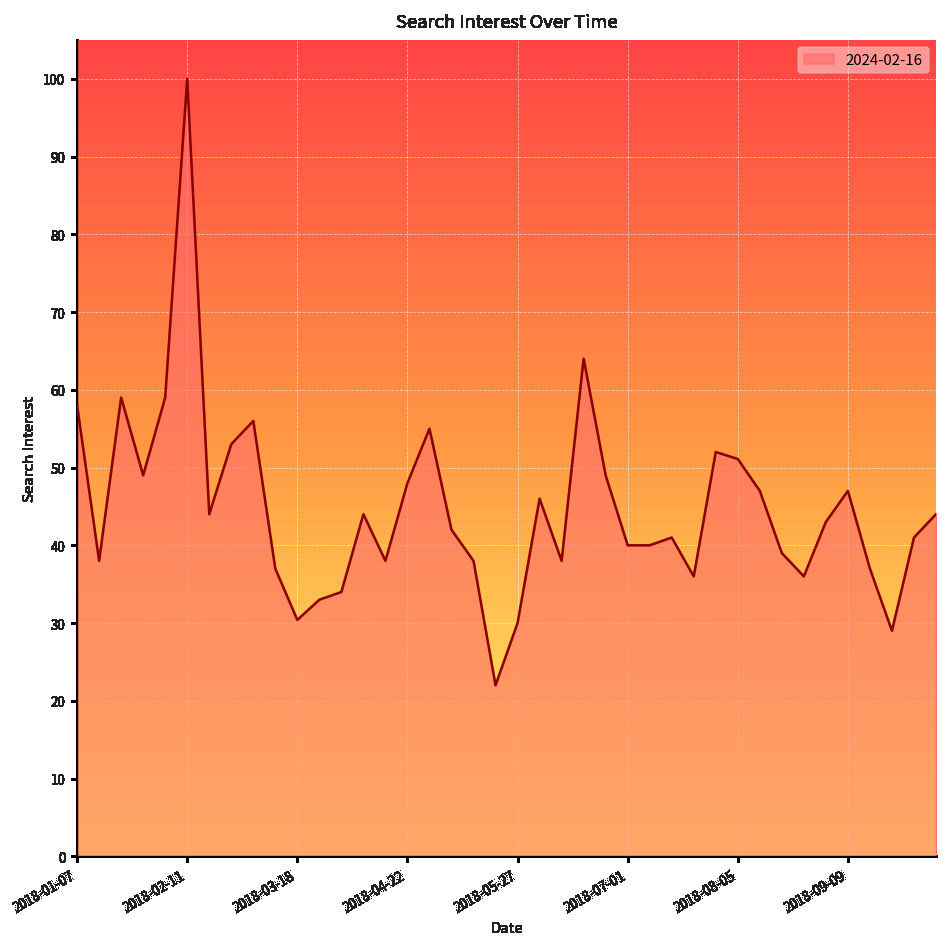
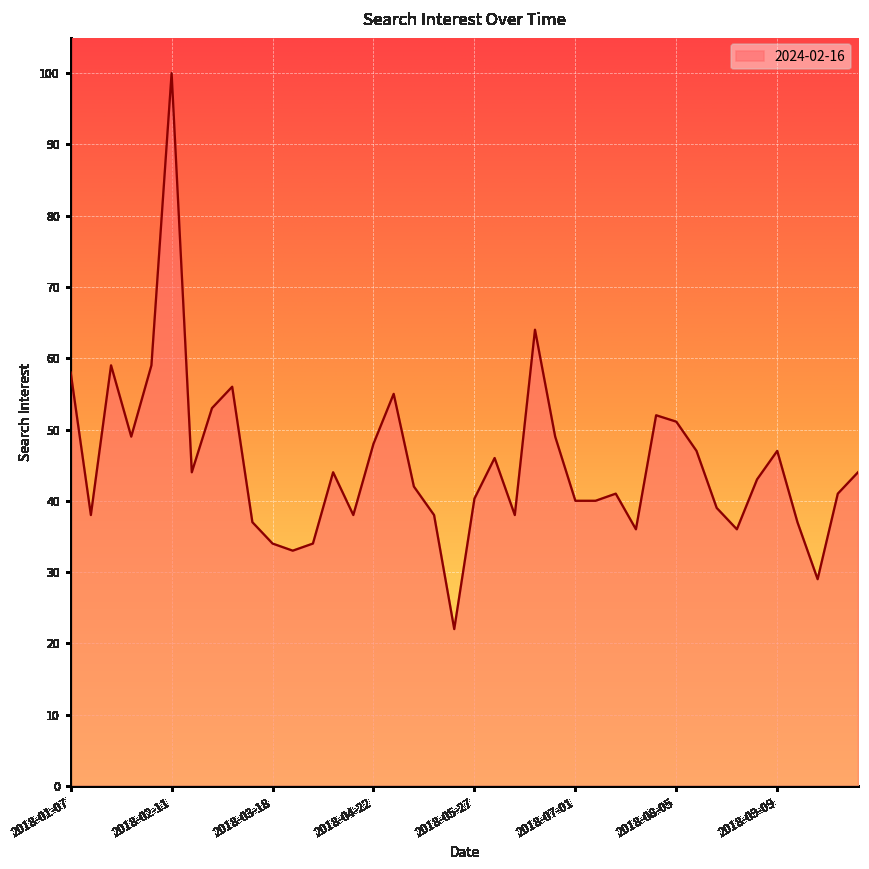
  {
    "2018-01-07": 58,
    "2018-02-11": 100,
-   "2018-03-18": 30,
+   "2018-03-18": 34,
    "2018-04-22": 48,
-   "2018-05-27": 30,
+   "2018-05-27": 40,
    "2018-07-01": 40,
    "2018-08-05": 51,
    "2018-09-09": 47
  }
